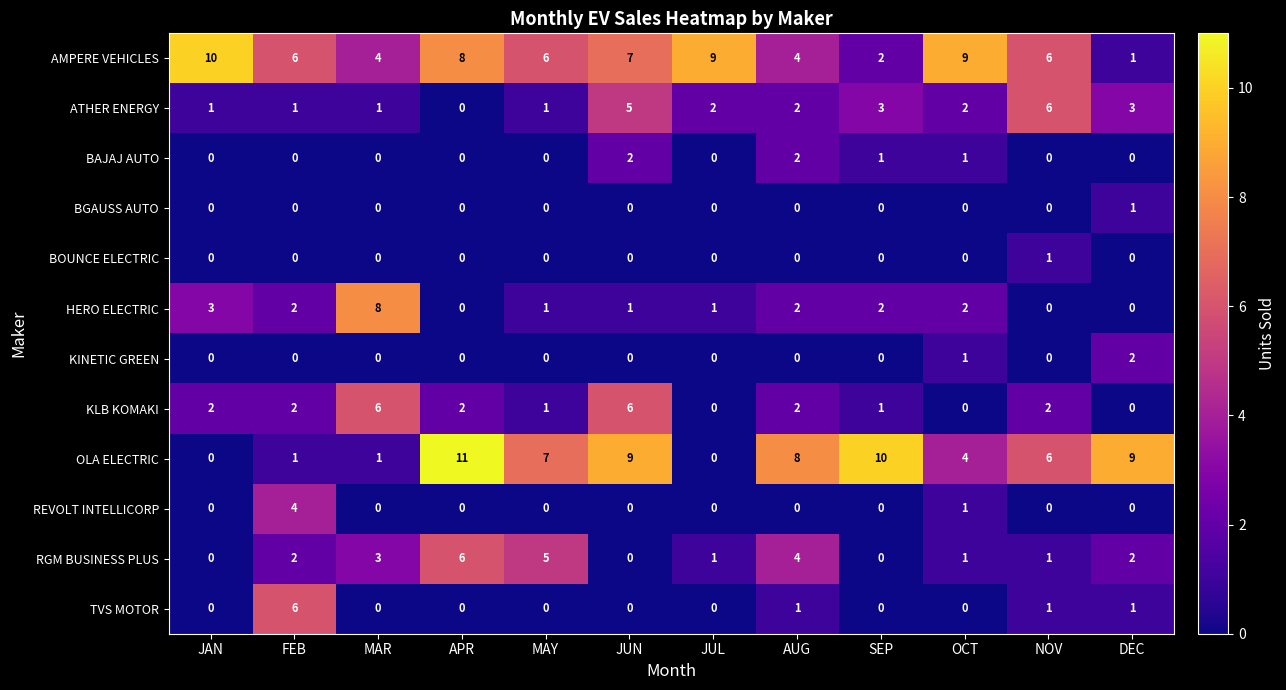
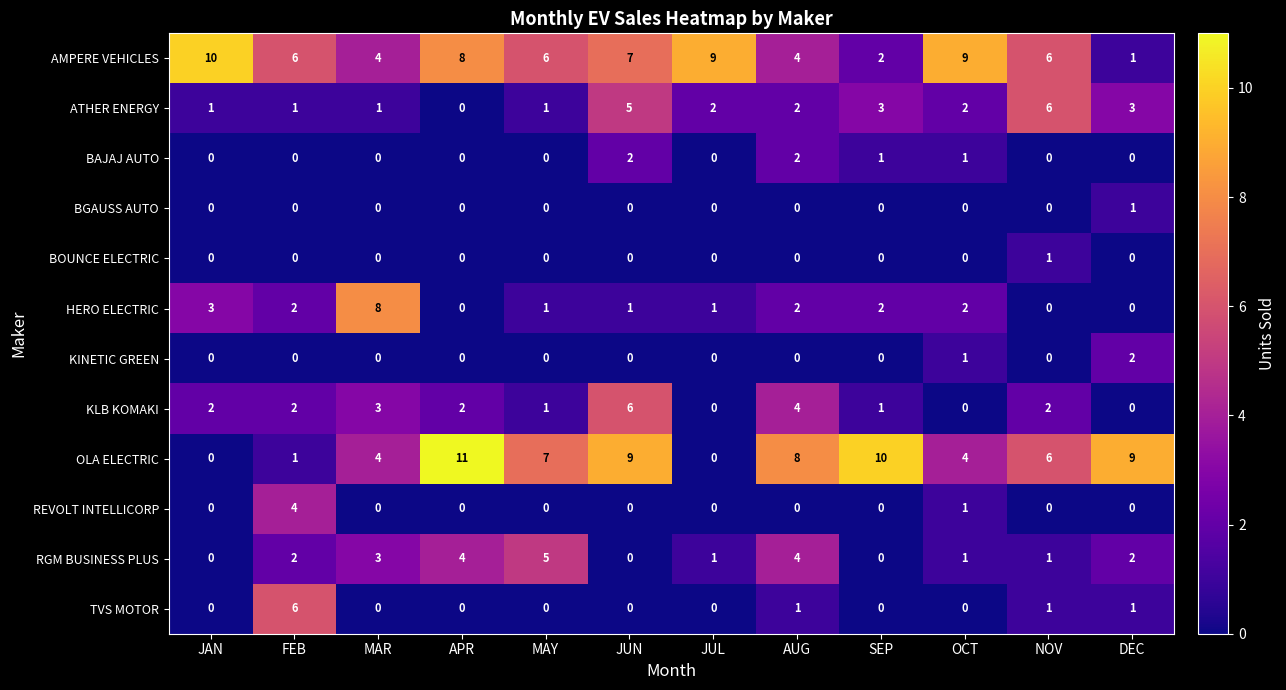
  {
    "AMPERE VEHICLES": {
      "JAN": 10,
      "FEB": 6,
      "MAR": 4,
      "APR": 8,
      "MAY": 6,
      "JUN": 7,
      "JUL": 9,
      "AUG": 4,
      "SEP": 2,
      "OCT": 9,
      "NOV": 6,
      "DEC": 1
    },
    "ATHER ENERGY": {
      "JAN": 1,
      "FEB": 1,
      "MAR": 1,
      "APR": 0,
      "MAY": 1,
      "JUN": 5,
      "JUL": 2,
      "AUG": 2,
      "SEP": 3,
      "OCT": 2,
      "NOV": 6,
      "DEC": 3
    },
    "BAJAJ AUTO": {
      "JAN": 0,
      "FEB": 0,
      "MAR": 0,
      "APR": 0,
      "MAY": 0,
      "JUN": 2,
      "JUL": 0,
      "AUG": 2,
      "SEP": 1,
      "OCT": 1,
      "NOV": 0,
      "DEC": 0
    },
    "BGAUSS AUTO": {
      "JAN": 0,
      "FEB": 0,
      "MAR": 0,
      "APR": 0,
      "MAY": 0,
      "JUN": 0,
      "JUL": 0,
      "AUG": 0,
      "SEP": 0,
      "OCT": 0,
      "NOV": 0,
      "DEC": 1
    },
    "BOUNCE ELECTRIC": {
      "JAN": 0,
      "FEB": 0,
      "MAR": 0,
      "APR": 0,
      "MAY": 0,
      "JUN": 0,
      "JUL": 0,
      "AUG": 0,
      "SEP": 0,
      "OCT": 0,
      "NOV": 1,
      "DEC": 0
    },
    "HERO ELECTRIC": {
      "JAN": 3,
      "FEB": 2,
      "MAR": 8,
      "APR": 0,
      "MAY": 1,
      "JUN": 1,
      "JUL": 1,
      "AUG": 2,
      "SEP": 2,
      "OCT": 2,
      "NOV": 0,
      "DEC": 0
    },
    "KINETIC GREEN": {
      "JAN": 0,
      "FEB": 0,
      "MAR": 0,
      "APR": 0,
      "MAY": 0,
      "JUN": 0,
      "JUL": 0,
      "AUG": 0,
      "SEP": 0,
      "OCT": 1,
      "NOV": 0,
      "DEC": 2
    },
    "KLB KOMAKI": {
      "JAN": 2,
      "FEB": 2,
-     "MAR": 6,
+     "MAR": 3,
      "APR": 2,
      "MAY": 1,
      "JUN": 6,
      "JUL": 0,
-     "AUG": 2,
+     "AUG": 4,
      "SEP": 1,
      "OCT": 0,
      "NOV": 2,
      "DEC": 0
    },
    "OLA ELECTRIC": {
      "JAN": 0,
      "FEB": 1,
-     "MAR": 1,
+     "MAR": 4,
      "APR": 11,
      "MAY": 7,
      "JUN": 9,
      "JUL": 0,
      "AUG": 8,
      "SEP": 10,
      "OCT": 4,
      "NOV": 6,
      "DEC": 9
    },
    "REVOLT INTELLICORP": {
      "JAN": 0,
      "FEB": 4,
      "MAR": 0,
      "APR": 0,
      "MAY": 0,
      "JUN": 0,
      "JUL": 0,
      "AUG": 0,
      "SEP": 0,
      "OCT": 1,
      "NOV": 0,
      "DEC": 0
    },
    "RGM BUSINESS PLUS": {
      "JAN": 0,
      "FEB": 2,
      "MAR": 3,
-     "APR": 6,
+     "APR": 4,
      "MAY": 5,
      "JUN": 0,
      "JUL": 1,
      "AUG": 4,
      "SEP": 0,
      "OCT": 1,
      "NOV": 1,
      "DEC": 2
    },
    "TVS MOTOR": {
      "JAN": 0,
      "FEB": 6,
      "MAR": 0,
      "APR": 0,
      "MAY": 0,
      "JUN": 0,
      "JUL": 0,
      "AUG": 1,
      "SEP": 0,
      "OCT": 0,
      "NOV": 1,
      "DEC": 1
    }
  }
